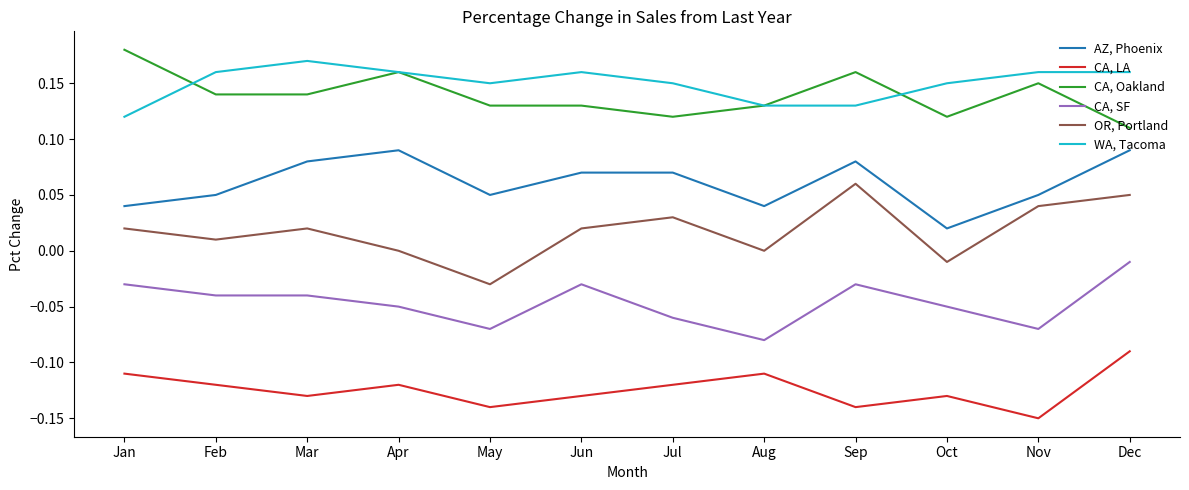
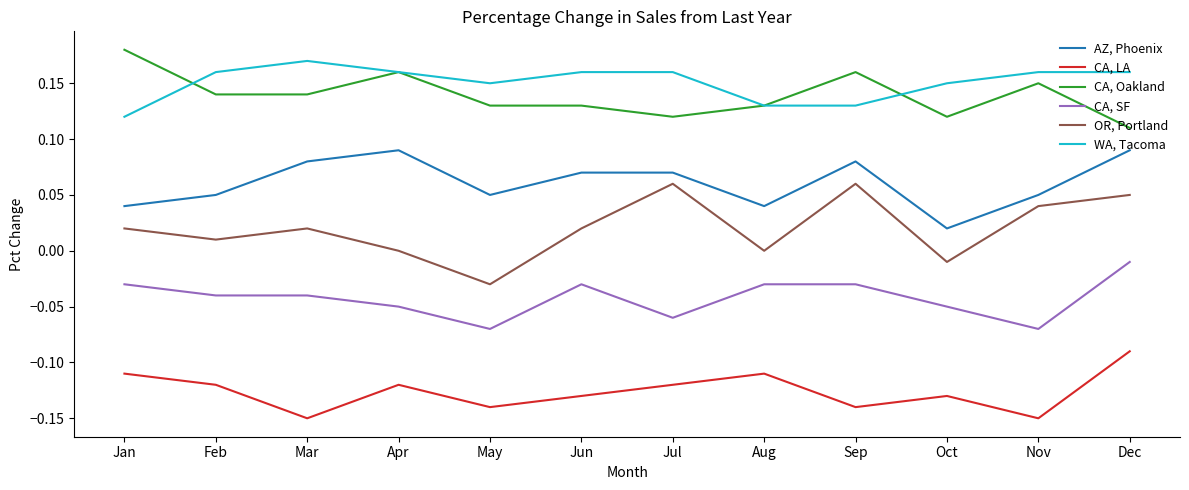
  {
    "AZ, Phoenix": {
      "Jan": 0.04,
      "Feb": 0.05,
      "Mar": 0.08,
      "Apr": 0.09,
      "May": 0.05,
      "Jun": 0.07,
      "Jul": 0.07,
      "Aug": 0.04,
      "Sep": 0.08,
      "Oct": 0.02,
      "Nov": 0.05,
      "Dec": 0.09
    },
    "CA, LA": {
      "Jan": -0.11,
      "Feb": -0.12,
-     "Mar": -0.13,
+     "Mar": -0.15,
      "Apr": -0.12,
      "May": -0.14,
      "Jun": -0.13,
      "Jul": -0.12,
      "Aug": -0.11,
      "Sep": -0.14,
      "Oct": -0.13,
      "Nov": -0.15,
      "Dec": -0.09
    },
    "CA, Oakland": {
      "Jan": 0.18,
      "Feb": 0.14,
      "Mar": 0.14,
      "May": 0.13,
      "Jun": 0.13,
      "Jul": 0.12,
      "Sep": 0.16,
      "Oct": 0.12,
      "Nov": 0.15,
      "Dec": 0.11
    },
    "CA, SF": {
      "Jan": -0.03,
      "Feb": -0.04,
      "Mar": -0.04,
      "Apr": -0.05,
      "May": -0.07,
      "Jun": -0.03,
      "Jul": -0.06,
-     "Aug": -0.08,
+     "Aug": -0.03,
      "Sep": -0.03,
      "Oct": -0.05,
      "Nov": -0.07,
      "Dec": -0.01
    },
    "OR, Portland": {
      "Jan": 0.02,
      "Feb": 0.01,
      "Mar": 0.02,
      "Apr": 0.00,
      "May": -0.03,
      "Jun": 0.02,
-     "Jul": 0.03,
+     "Jul": 0.06,
      "Aug": 0.00,
      "Sep": 0.06,
      "Oct": -0.01,
      "Nov": 0.04,
      "Dec": 0.05
    },
    "WA, Tacoma": {
      "Jan": 0.12,
      "Feb": 0.16,
      "Mar": 0.17,
      "May": 0.15,
      "Jun": 0.16,
-     "Jul": 0.15,
+     "Jul": 0.16,
      "Sep": 0.13,
      "Oct": 0.15,
      "Nov": 0.16,
      "Dec": 0.16
    }
  }
